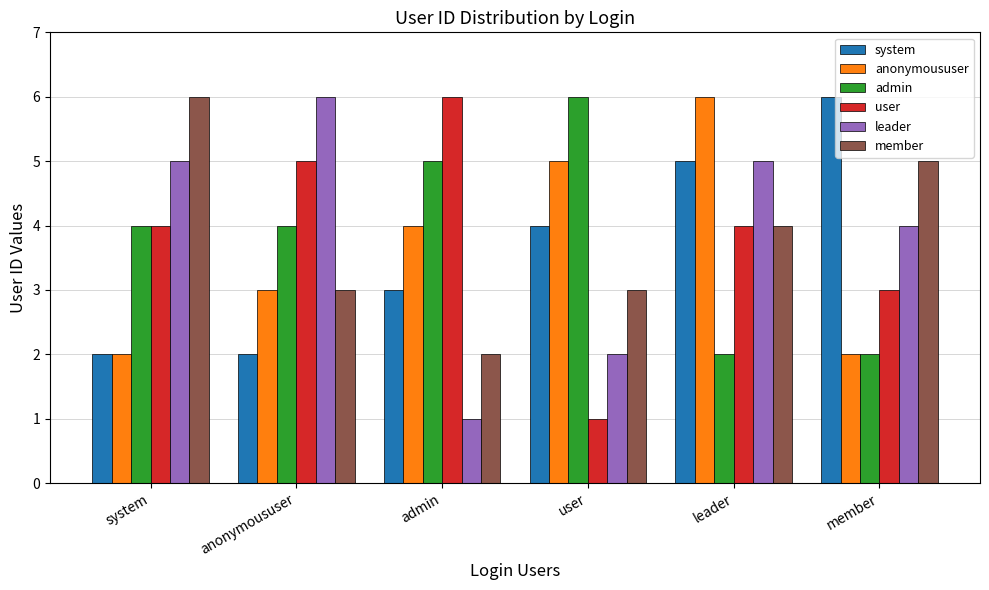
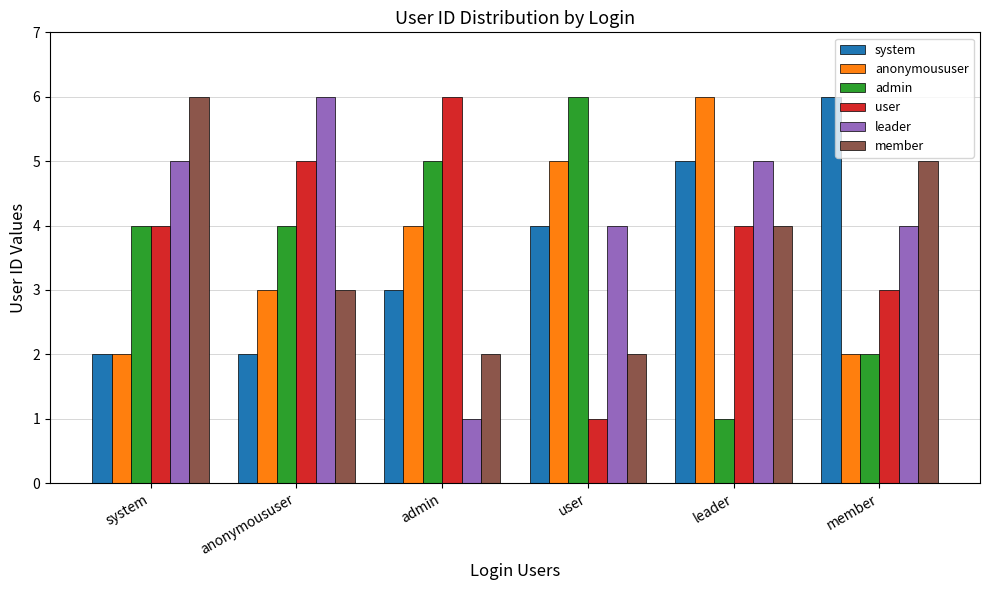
  {
    "system": {
      "system": 2,
      "anonymoususer": 2,
      "admin": 3,
      "user": 4,
      "leader": 5,
      "member": 6
    },
    "anonymoususer": {
      "system": 2,
      "anonymoususer": 3,
      "admin": 4,
      "user": 5,
      "leader": 6,
      "member": 2
    },
    "admin": {
      "system": 4,
      "anonymoususer": 4,
      "admin": 5,
      "user": 6,
-     "leader": 2,
+     "leader": 1,
      "member": 2
    },
    "user": {
      "system": 4,
      "anonymoususer": 5,
      "admin": 6,
      "user": 1,
      "leader": 4,
      "member": 3
    },
    "leader": {
      "system": 5,
      "anonymoususer": 6,
      "admin": 1,
-     "user": 2,
+     "user": 4,
      "leader": 5,
      "member": 4
    },
    "member": {
      "system": 6,
      "anonymoususer": 3,
      "admin": 2,
-     "user": 3,
+     "user": 2,
      "leader": 4,
      "member": 5
    }
  }
